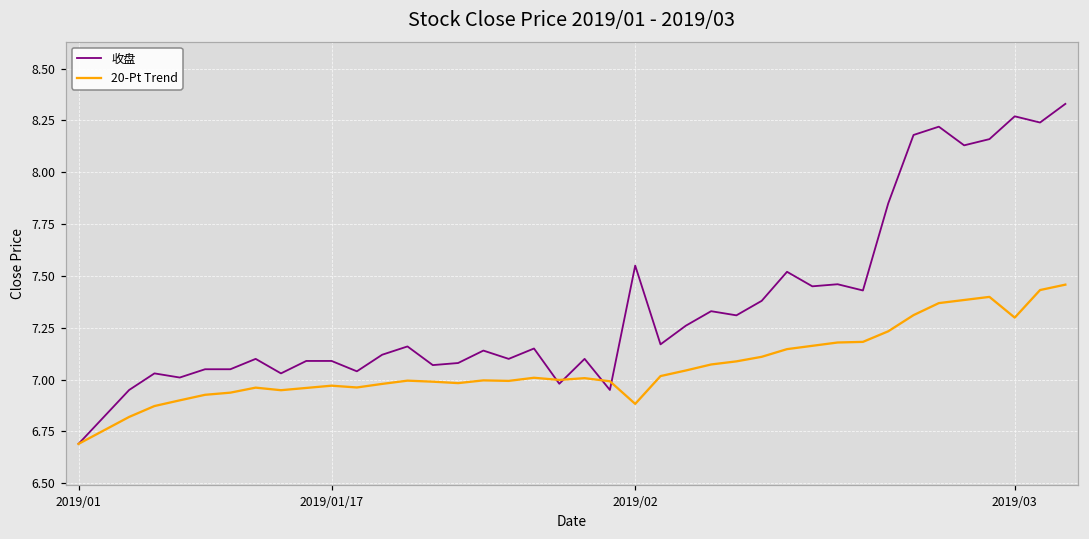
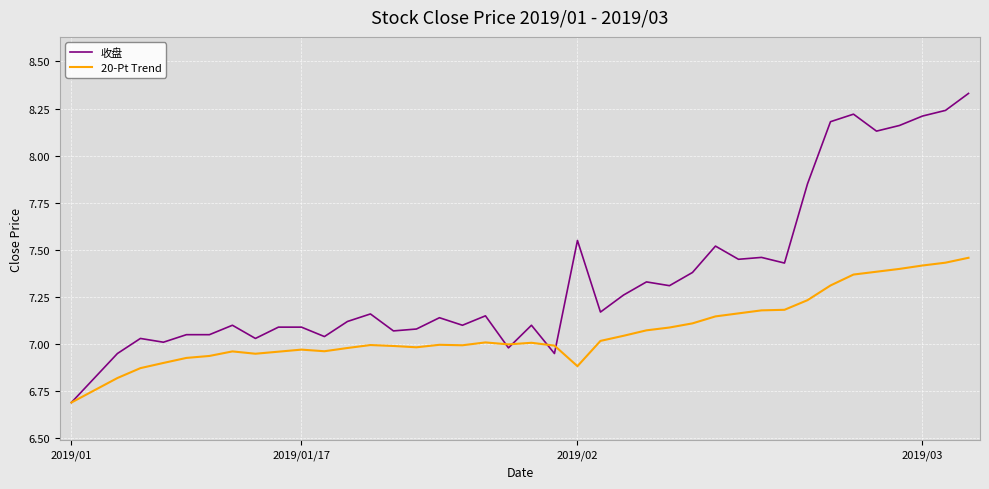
  {
    "收盘": {
      "2019/02": 7.55,
-     "2019/03": 8.27
+     "2019/03": 8.21
    },
    "20-Pt Trend": {
      "2019/02": 6.88,
-     "2019/03": 7.30
+     "2019/03": 7.42
    }
  }
